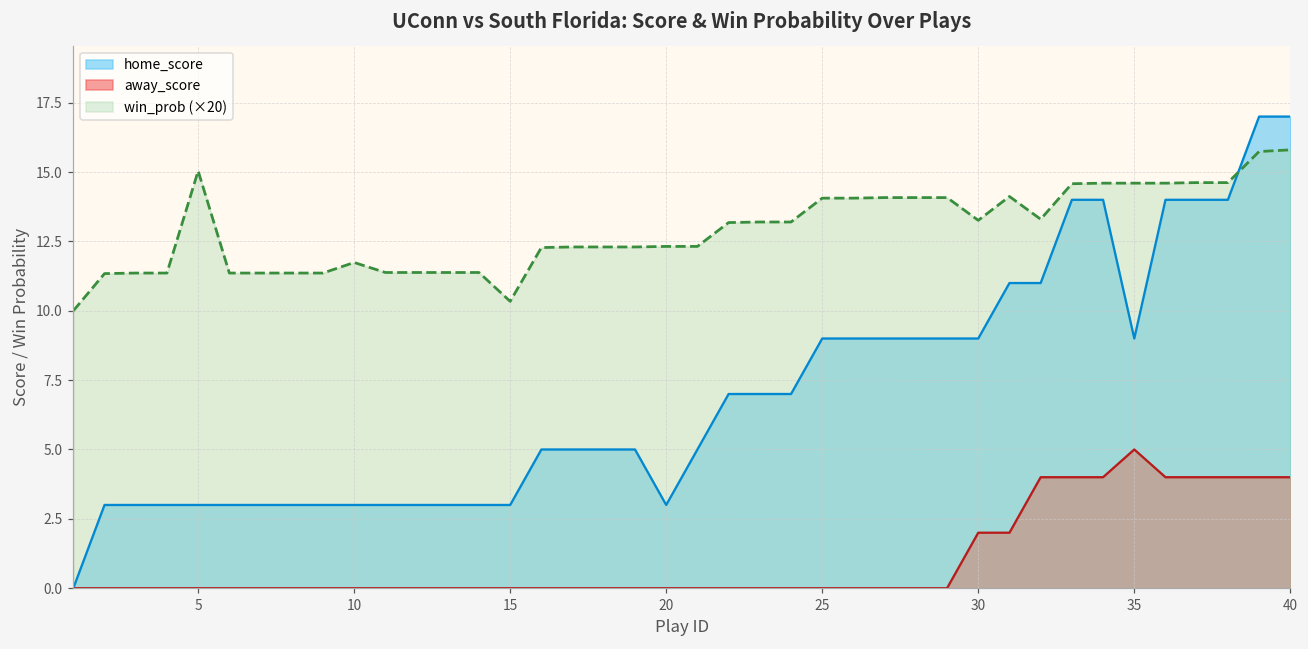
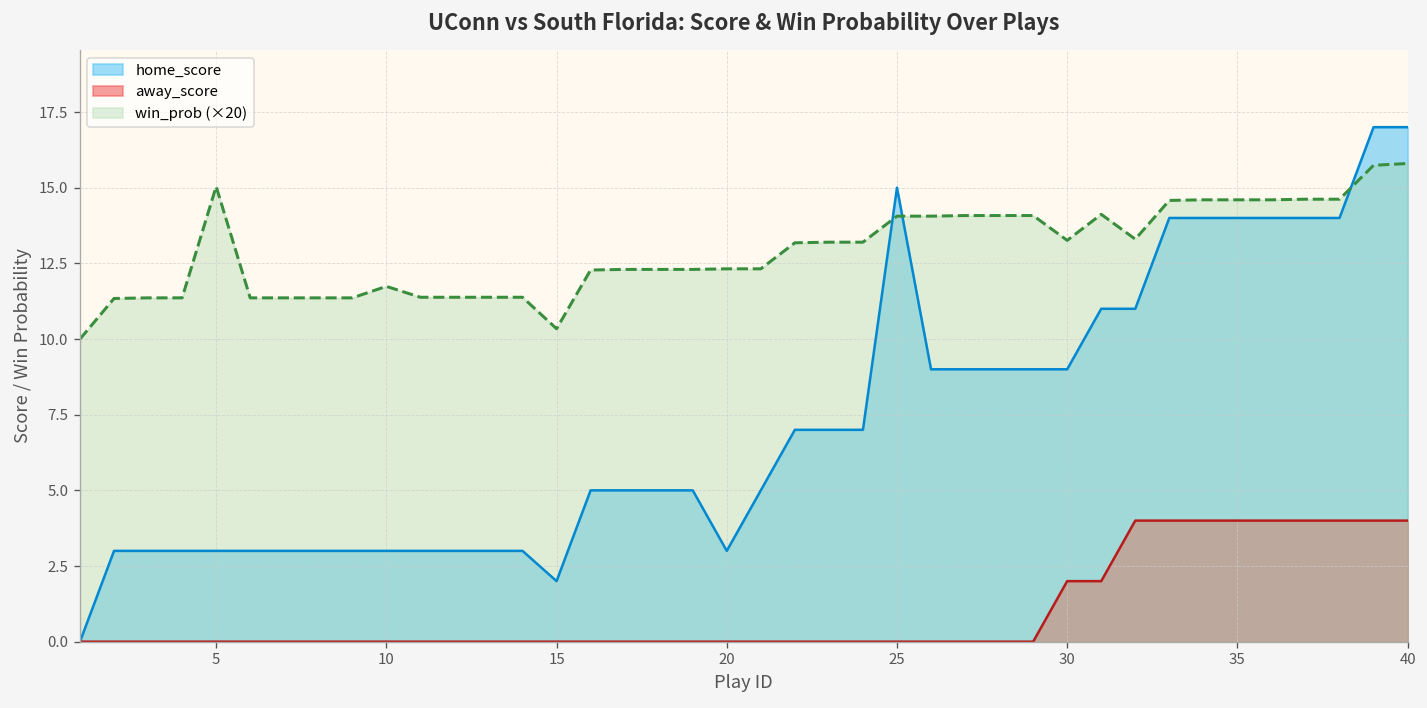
  {
    "home_score": {
      "5": 3,
      "10": 3,
-     "15": 3,
+     "15": 2,
      "20": 3,
-     "25": 9,
+     "25": 15,
      "30": 9,
-     "35": 9,
+     "35": 14,
      "40": 17
    },
    "away_score": {
      "5": 0,
      "10": 0,
      "15": 0,
      "20": 0,
      "25": 0,
      "30": 2,
-     "35": 5,
+     "35": 4,
      "40": 4
    },
    "win_prob (×20)": {
      "5": 15,
      "10": 11.7,
      "15": 10.3,
      "20": 12.3,
      "25": 14,
      "30": 13.3,
      "35": 14.6,
      "40": 15.8
    }
  }
